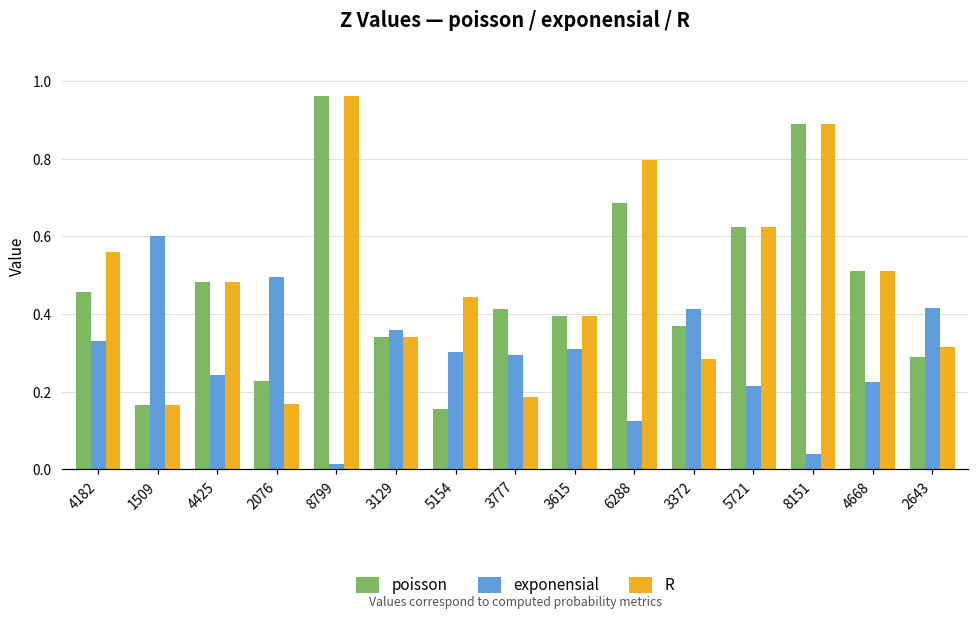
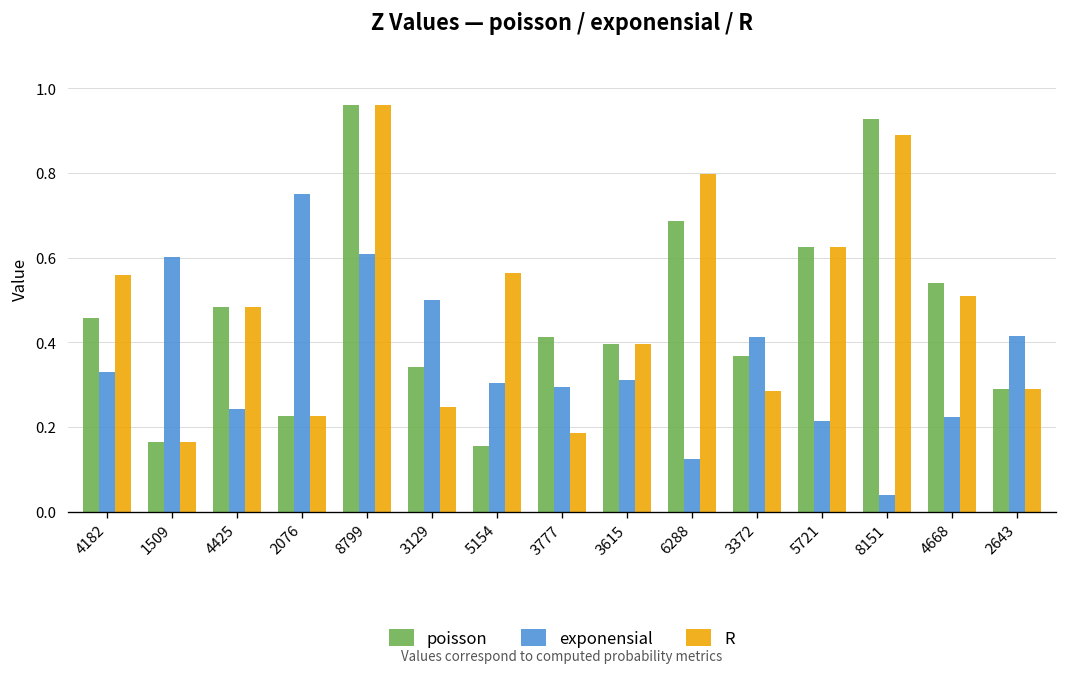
  {
    "poisson": {
      "4182": 0.46,
      "1509": 0.16,
      "4425": 0.48,
      "2076": 0.23,
      "8799": 0.96,
      "3129": 0.34,
      "5154": 0.15,
      "3777": 0.41,
      "3615": 0.39,
      "6288": 0.69,
      "3372": 0.37,
      "5721": 0.63,
-     "8151": 0.89,
-     "4668": 0.51,
+     "8151": 0.93,
+     "4668": 0.54,
      "2643": 0.29
    },
    "exponensial": {
      "4182": 0.33,
      "1509": 0.60,
      "4425": 0.24,
-     "2076": 0.49,
-     "8799": 0.01,
-     "3129": 0.36,
+     "2076": 0.75,
+     "8799": 0.61,
+     "3129": 0.50,
      "5154": 0.30,
      "3777": 0.30,
      "3615": 0.31,
      "6288": 0.13,
      "3372": 0.41,
      "5721": 0.21,
      "8151": 0.04,
      "4668": 0.22,
      "2643": 0.41
    },
    "R": {
      "4182": 0.56,
      "1509": 0.16,
      "4425": 0.48,
-     "2076": 0.17,
+     "2076": 0.23,
      "8799": 0.96,
-     "3129": 0.34,
-     "5154": 0.44,
+     "3129": 0.25,
+     "5154": 0.56,
      "3777": 0.19,
      "3615": 0.39,
      "6288": 0.80,
      "3372": 0.28,
      "5721": 0.63,
      "8151": 0.89,
      "4668": 0.51,
-     "2643": 0.32
+     "2643": 0.29
    }
  }
